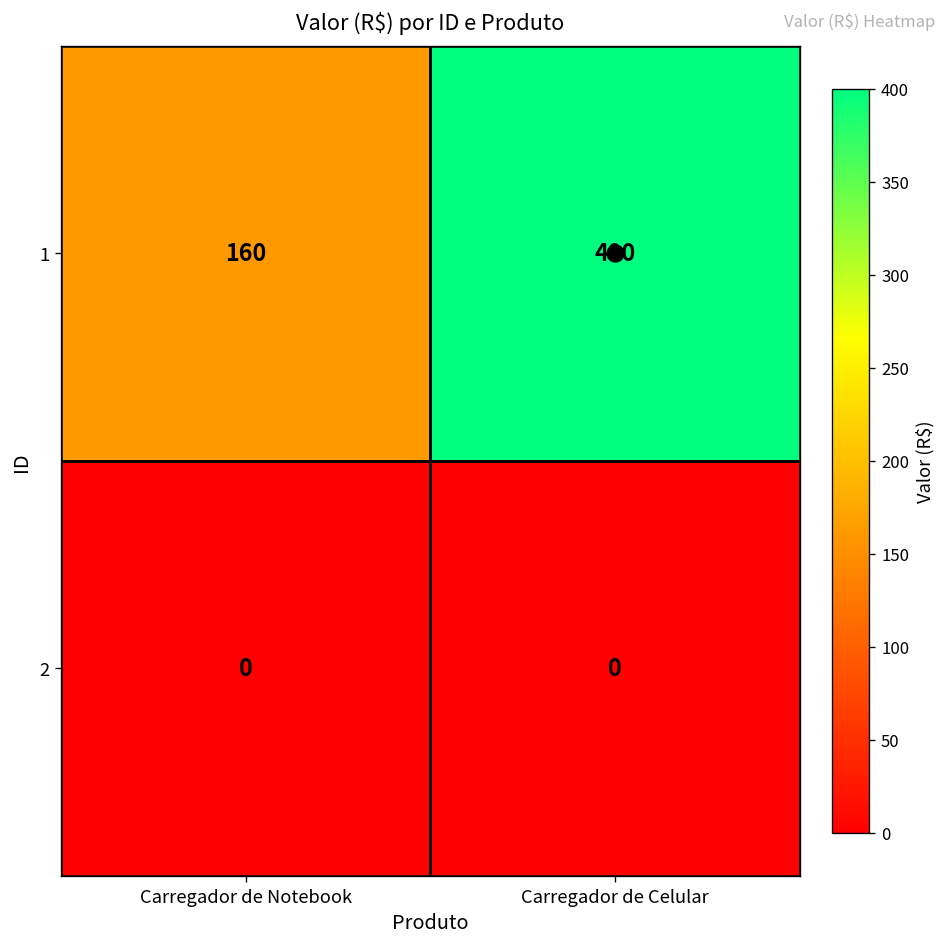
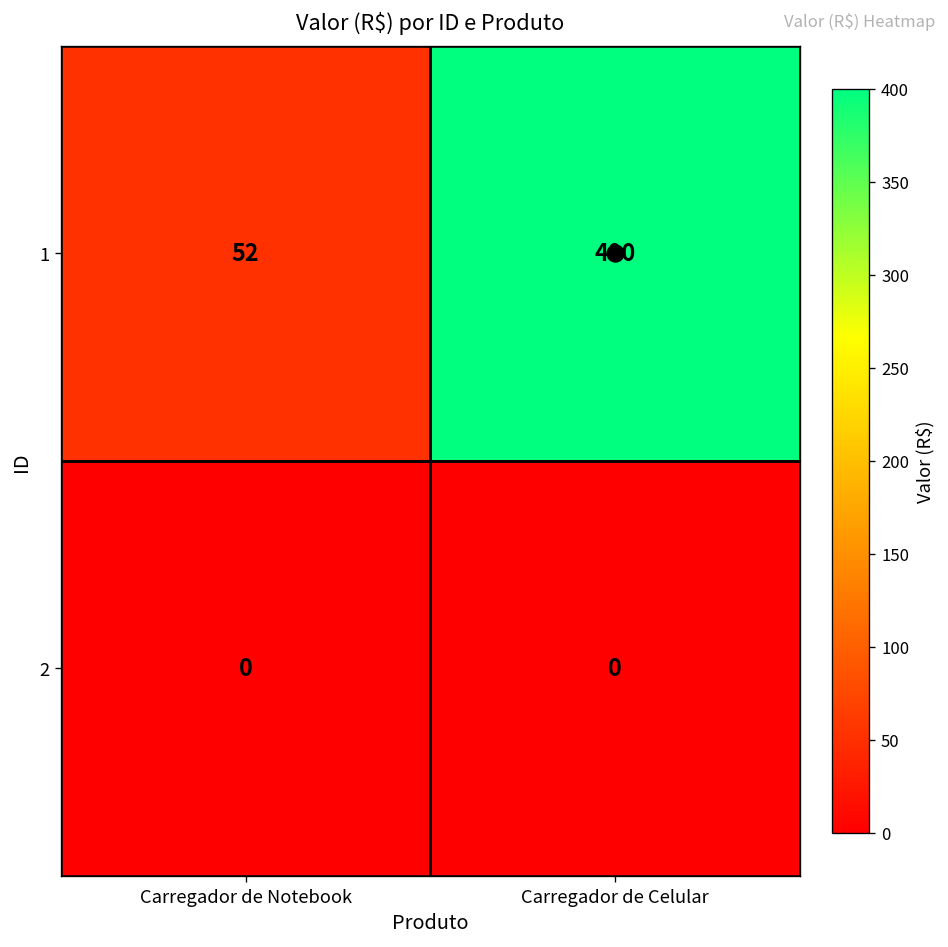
  {
    "1": {
-     "Carregador de Notebook": 160
+     "Carregador de Notebook": 52
    },
    "2": {
      "Carregador de Notebook": 0,
      "Carregador de Celular": 0
    }
  }
